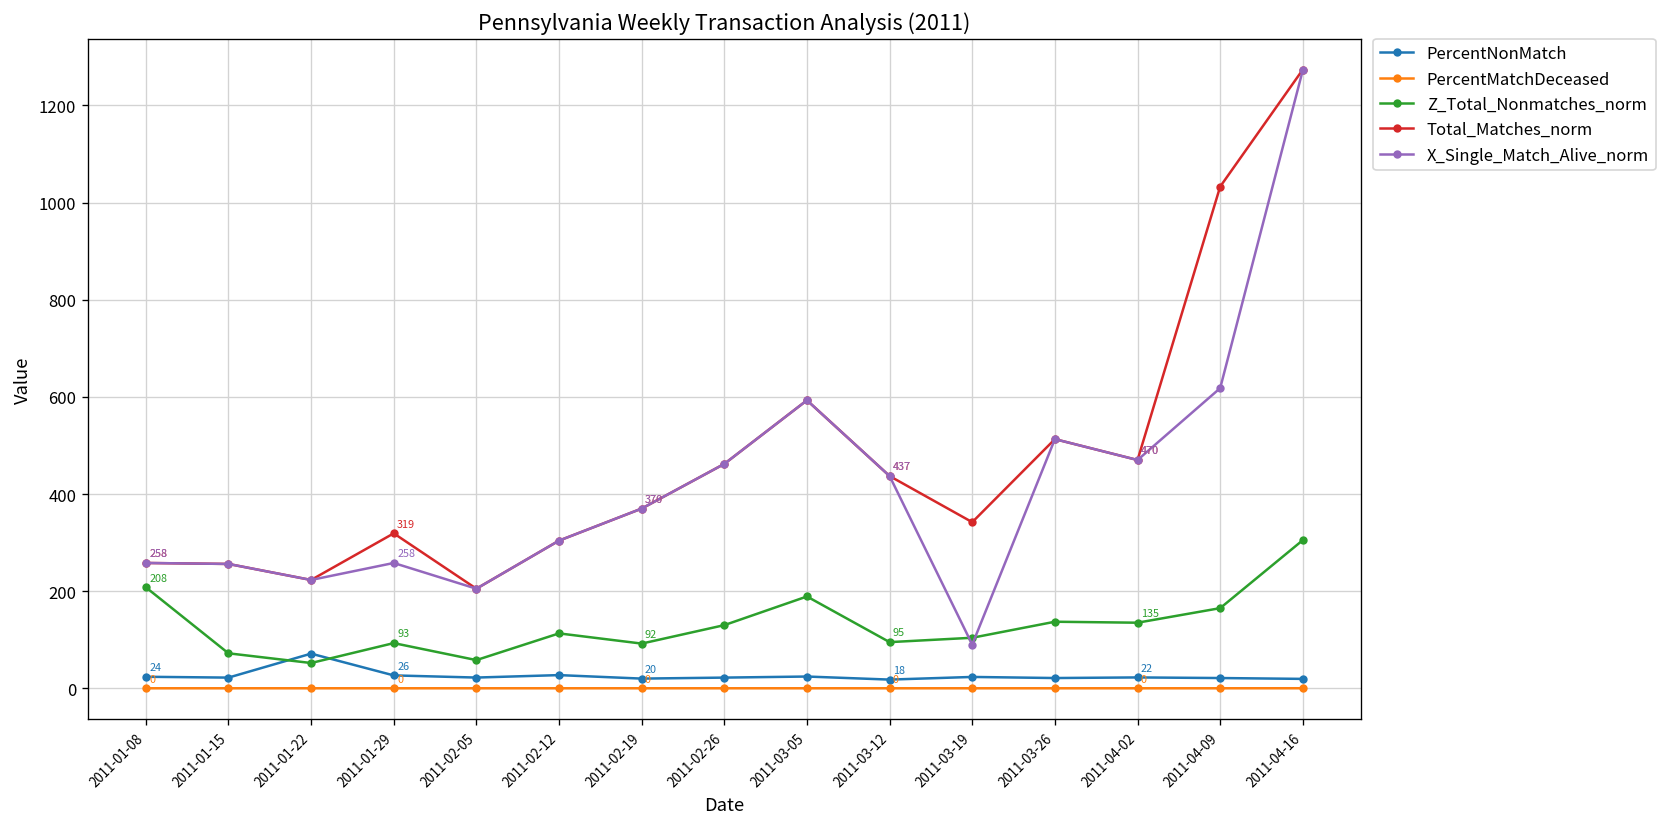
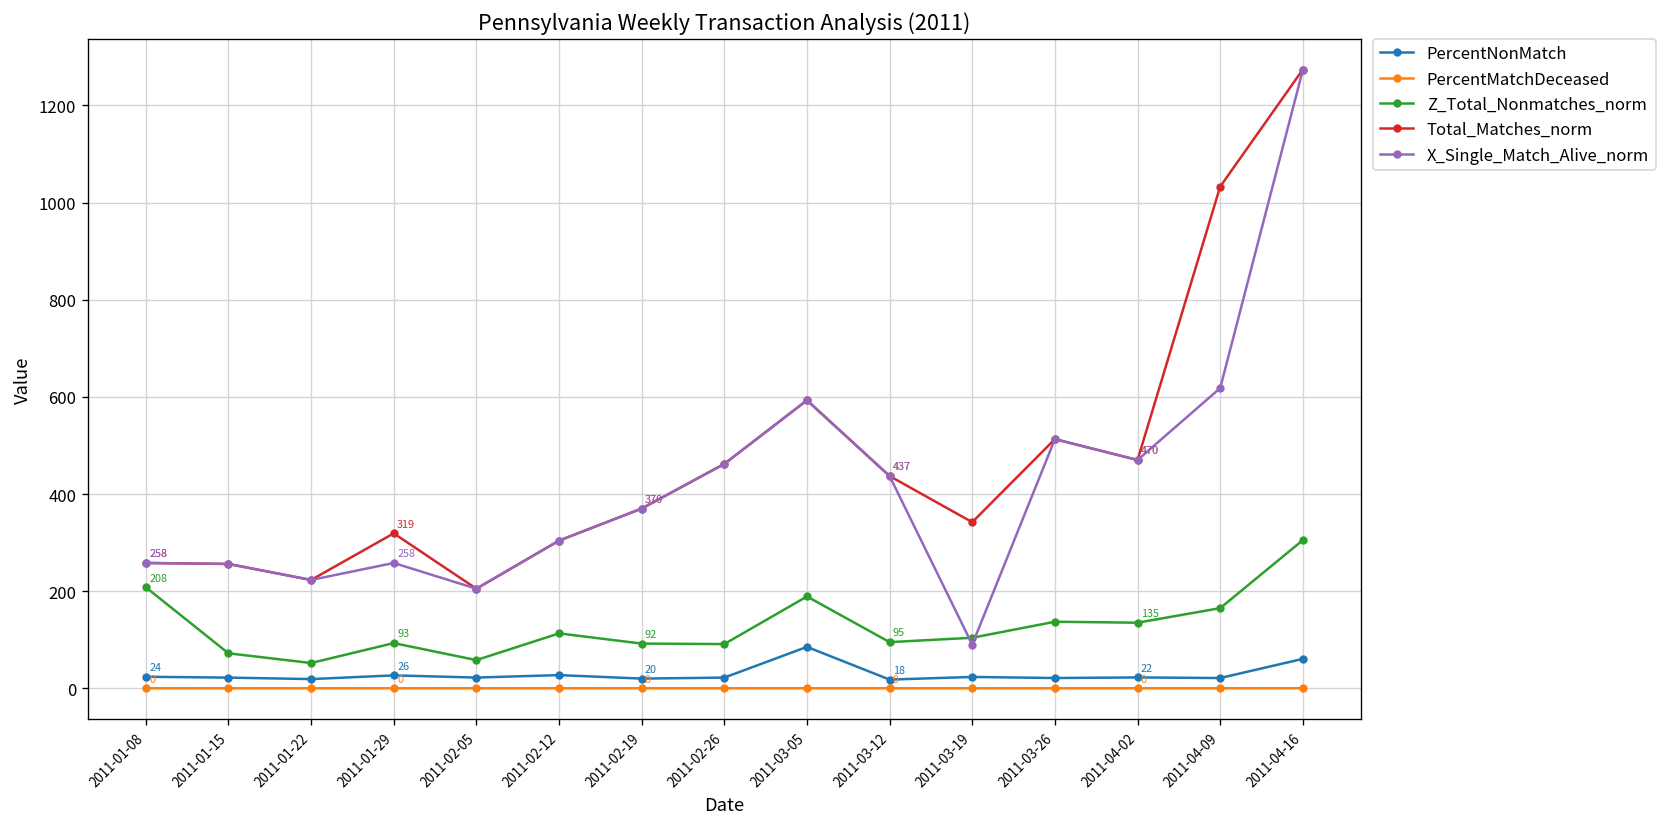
  {
    "PercentNonMatch": {
      "2011-01-15": 20,
-     "2011-01-22": 70,
+     "2011-01-22": 20,
      "2011-02-05": 20,
      "2011-02-12": 30,
      "2011-02-26": 20,
-     "2011-03-05": 20,
+     "2011-03-05": 90,
      "2011-03-19": 20,
      "2011-03-26": 20,
      "2011-04-09": 20,
-     "2011-04-16": 20
+     "2011-04-16": 60
    },
    "PercentMatchDeceased": {
      "2011-01-08": 0,
      "2011-01-29": 0,
      "2011-02-19": 0,
      "2011-04-02": 0
    },
    "Z_Total_Nonmatches_norm": {
      "2011-01-15": 70,
      "2011-01-22": 50,
      "2011-02-05": 60,
      "2011-02-12": 110,
-     "2011-02-26": 130,
+     "2011-02-26": 90,
      "2011-03-05": 190,
      "2011-03-19": 100,
      "2011-03-26": 140,
      "2011-04-09": 170,
      "2011-04-16": 310
    },
    "Total_Matches_norm": {
      "2011-01-29": 319
    },
    "X_Single_Match_Alive_norm": {
      "2011-01-29": 258
    }
  }
